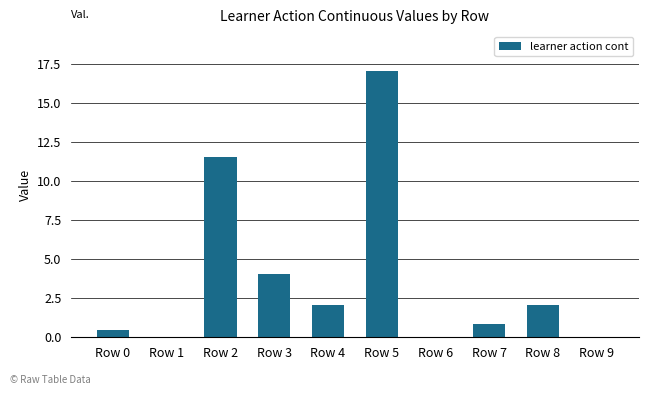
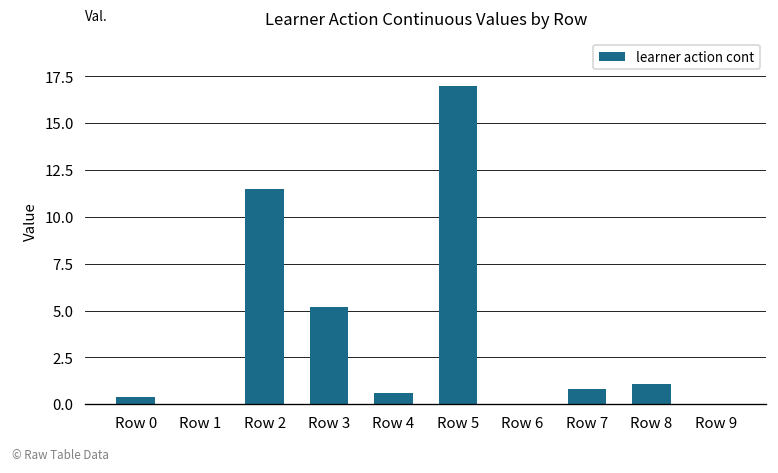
  {
    "Row 0": 0.4,
    "Row 2": 11.5,
-   "Row 3": 4.0,
-   "Row 4": 2.0,
+   "Row 3": 5.2,
+   "Row 4": 0.6,
    "Row 5": 17.0,
    "Row 7": 0.8,
-   "Row 8": 2.0
+   "Row 8": 1.1
  }
